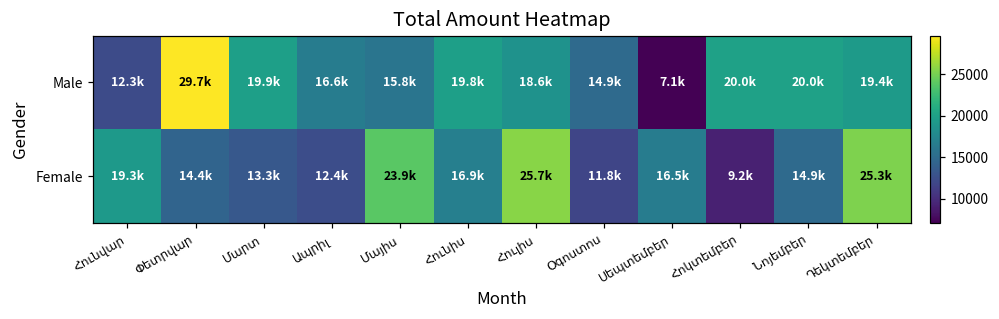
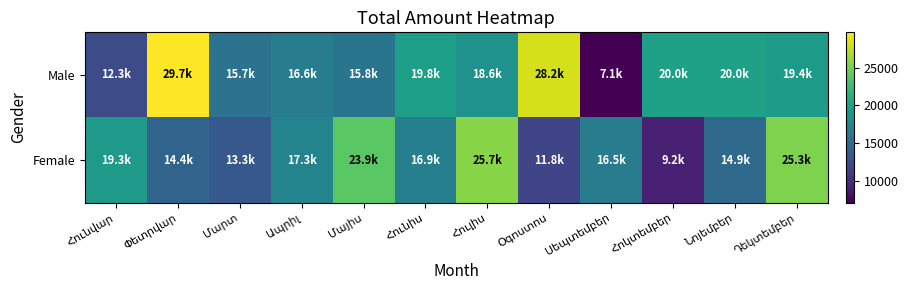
  {
    "Male": {
      "Հունվար": "12.3k",
      "Փետրվար": "29.7k",
-     "Մարտ": "19.9k",
+     "Մարտ": "15.7k",
      "Ապրիլ": "16.6k",
      "Մայիս": "15.8k",
      "Հունիս": "19.8k",
      "Հուլիս": "18.6k",
-     "Օգոստոս": "14.9k",
+     "Օգոստոս": "28.2k",
      "Սեպտեմբեր": "7.1k",
      "Հոկտեմբեր": "20.0k",
      "Նոյեմբեր": "20.0k",
      "Դեկտեմբեր": "19.4k"
    },
    "Female": {
      "Հունվար": "19.3k",
      "Փետրվար": "14.4k",
      "Մարտ": "13.3k",
-     "Ապրիլ": "12.4k",
+     "Ապրիլ": "17.3k",
      "Մայիս": "23.9k",
      "Հունիս": "16.9k",
      "Հուլիս": "25.7k",
      "Օգոստոս": "11.8k",
      "Սեպտեմբեր": "16.5k",
      "Հոկտեմբեր": "9.2k",
      "Նոյեմբեր": "14.9k",
      "Դեկտեմբեր": "25.3k"
    }
  }
